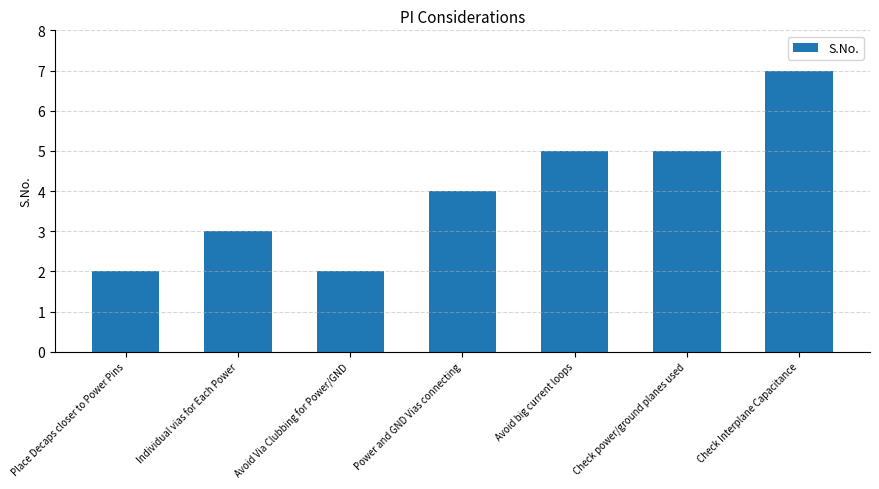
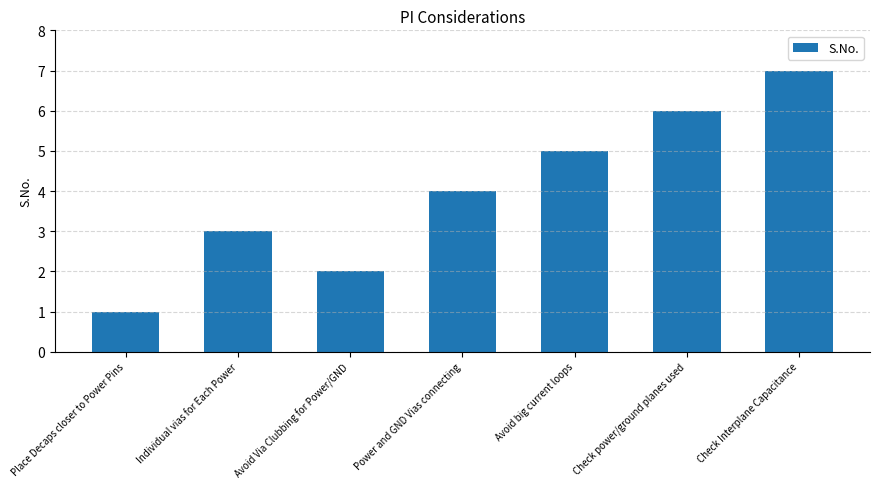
  {
-   "Place Decaps closer to Power Pins": 2,
+   "Place Decaps closer to Power Pins": 1,
    "Individual vias for Each Power": 3,
    "Avoid Via Clubbing for Power/GND": 2,
    "Power and GND Vias connecting": 4,
    "Avoid big current loops": 5,
-   "Check power/ground planes used": 5,
+   "Check power/ground planes used": 6,
    "Check Interplane Capacitance": 7
  }
